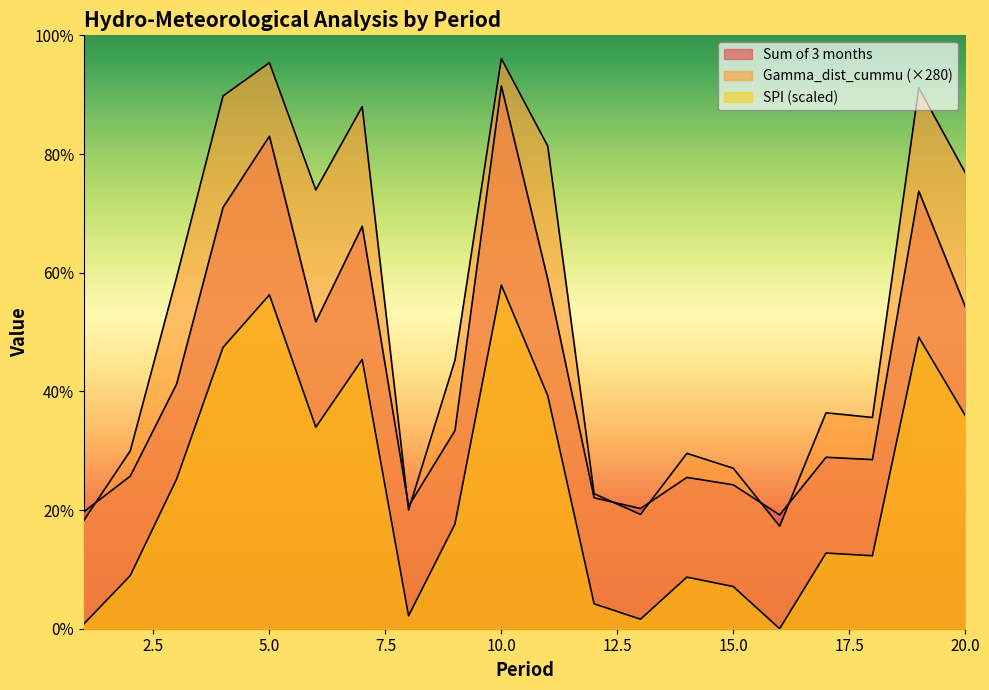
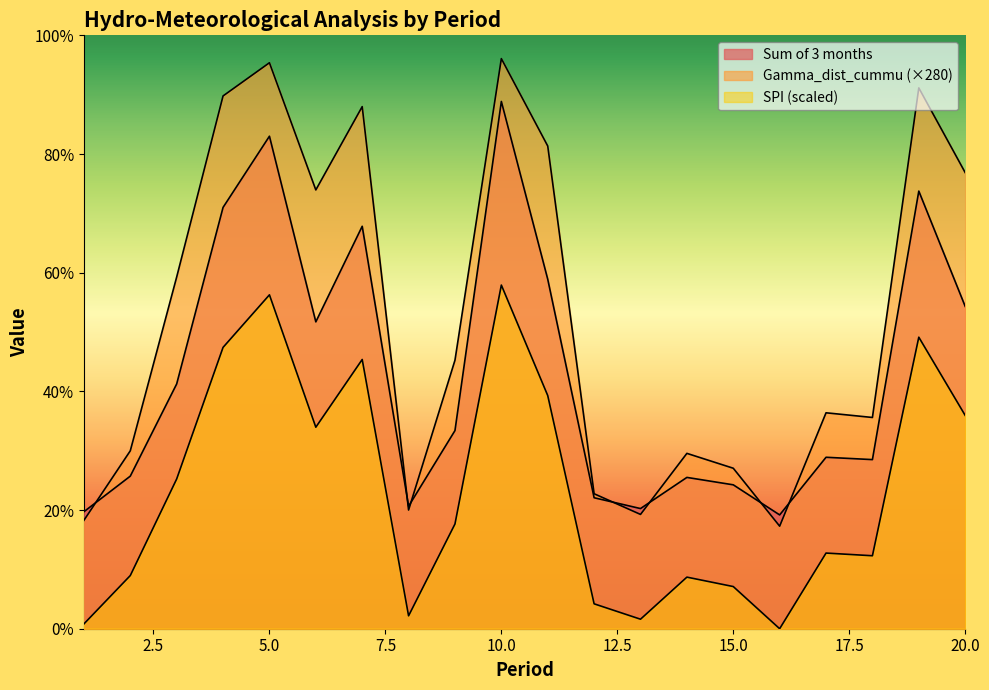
  {
    "Sum of 3 months": {
      "5.0": "83%",
-     "10.0": "91%",
+     "10.0": "89%",
      "15.0": "24%",
      "20.0": "54%"
    }
  }
